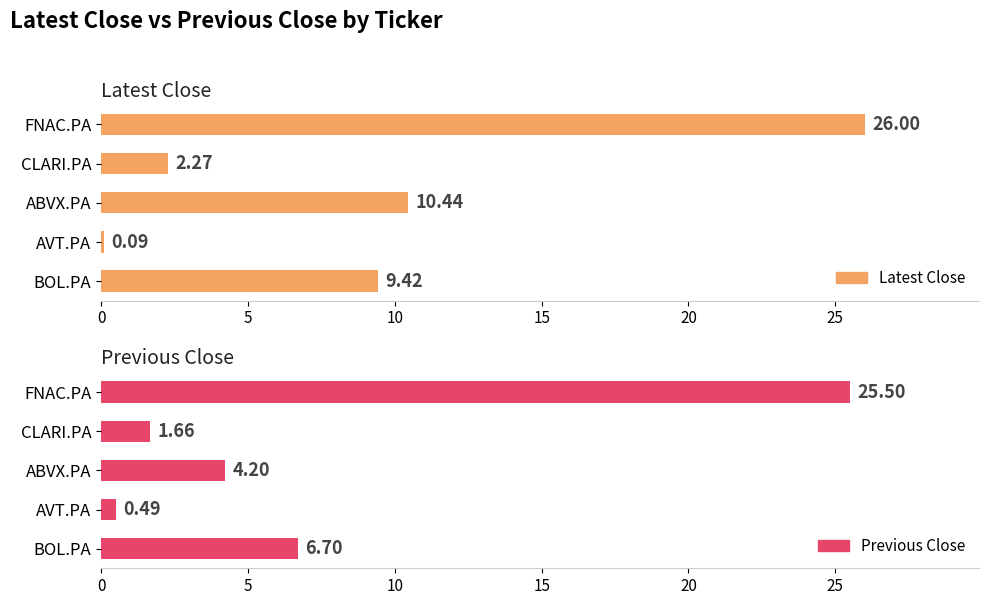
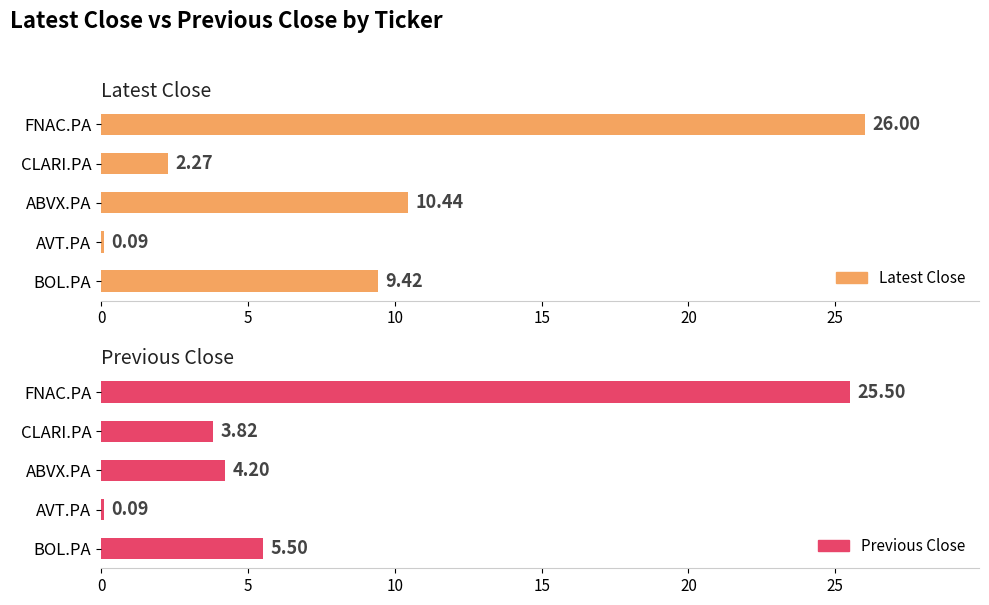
  {
    "Latest Close": {
      "FNAC.PA": 26.00,
      "CLARI.PA": 2.27,
      "ABVX.PA": 10.44,
      "AVT.PA": 0.09,
      "BOL.PA": 9.42
    },
    "Previous Close": {
      "FNAC.PA": 25.50,
-     "CLARI.PA": 1.66,
+     "CLARI.PA": 3.82,
      "ABVX.PA": 4.20,
-     "AVT.PA": 0.49,
-     "BOL.PA": 6.70
+     "AVT.PA": 0.09,
+     "BOL.PA": 5.50
    }
  }
